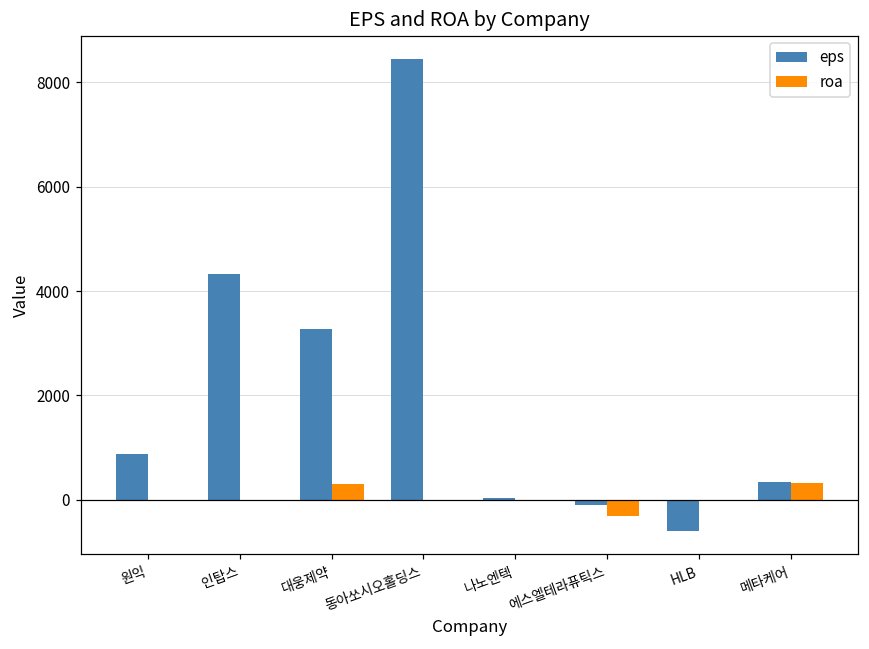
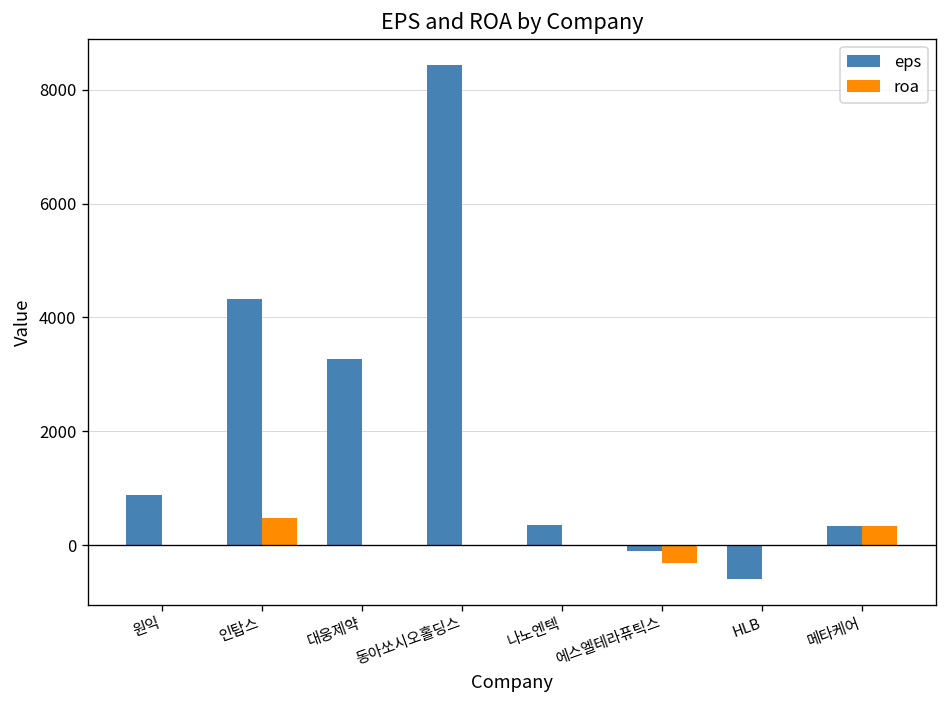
  {
    "eps": {
      "원익": 900,
      "인탑스": 4300,
      "대웅제약": 3300,
      "동아쏘시오홀딩스": 8400,
-     "나노엔텍": 0,
+     "나노엔텍": 400,
      "에스엘테라퓨틱스": -100,
      "HLB": -600,
      "메타케어": 300
    },
    "roa": {
-     "인탑스": 0,
-     "대웅제약": 300,
+     "인탑스": 500,
+     "대웅제약": 0,
      "에스엘테라퓨틱스": -300,
      "메타케어": 300
    }
  }
